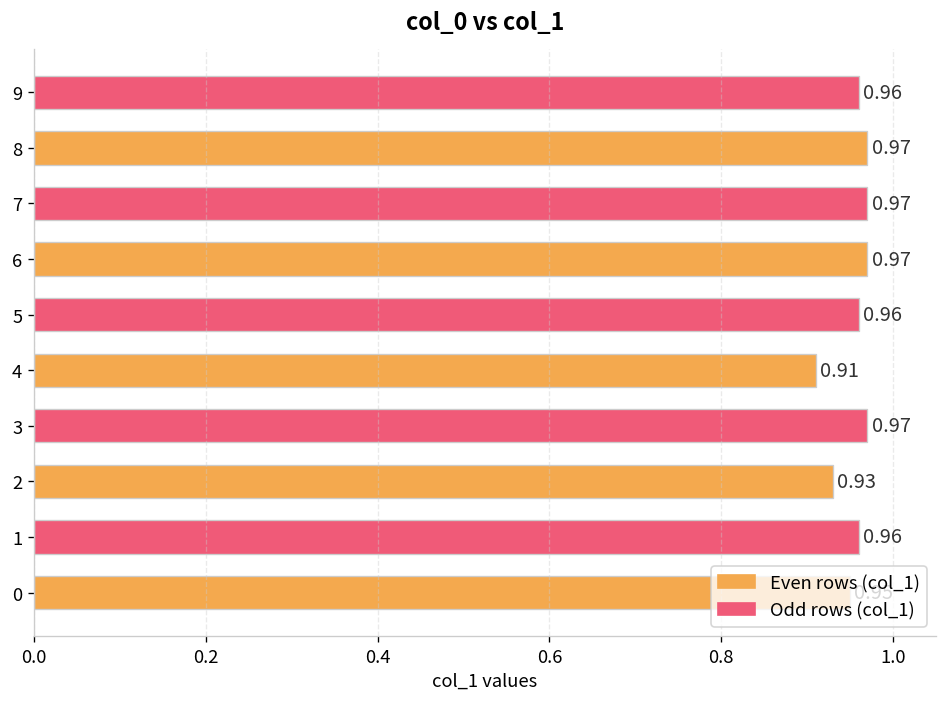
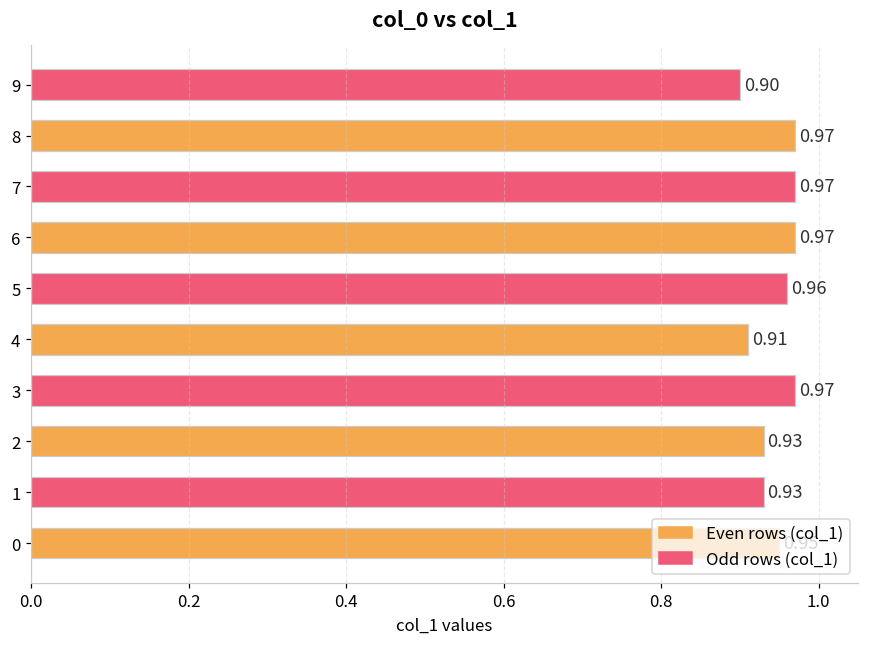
  {
-   "9": 0.96,
+   "9": 0.90,
    "8": 0.97,
    "7": 0.97,
    "6": 0.97,
    "5": 0.96,
    "4": 0.91,
    "3": 0.97,
    "2": 0.93,
-   "1": 0.96
+   "1": 0.93
  }
